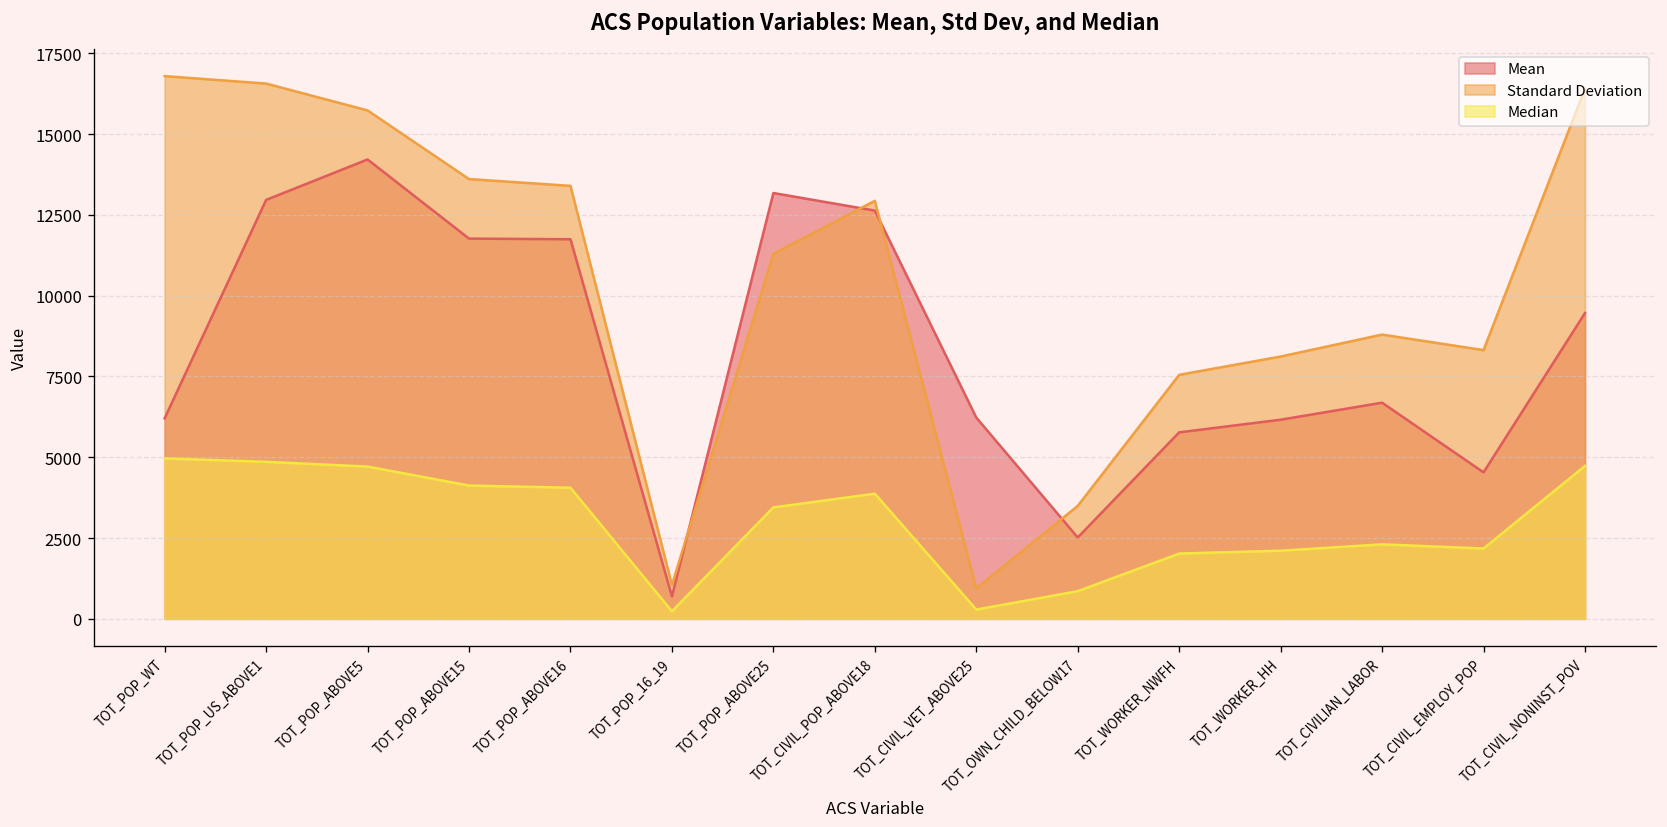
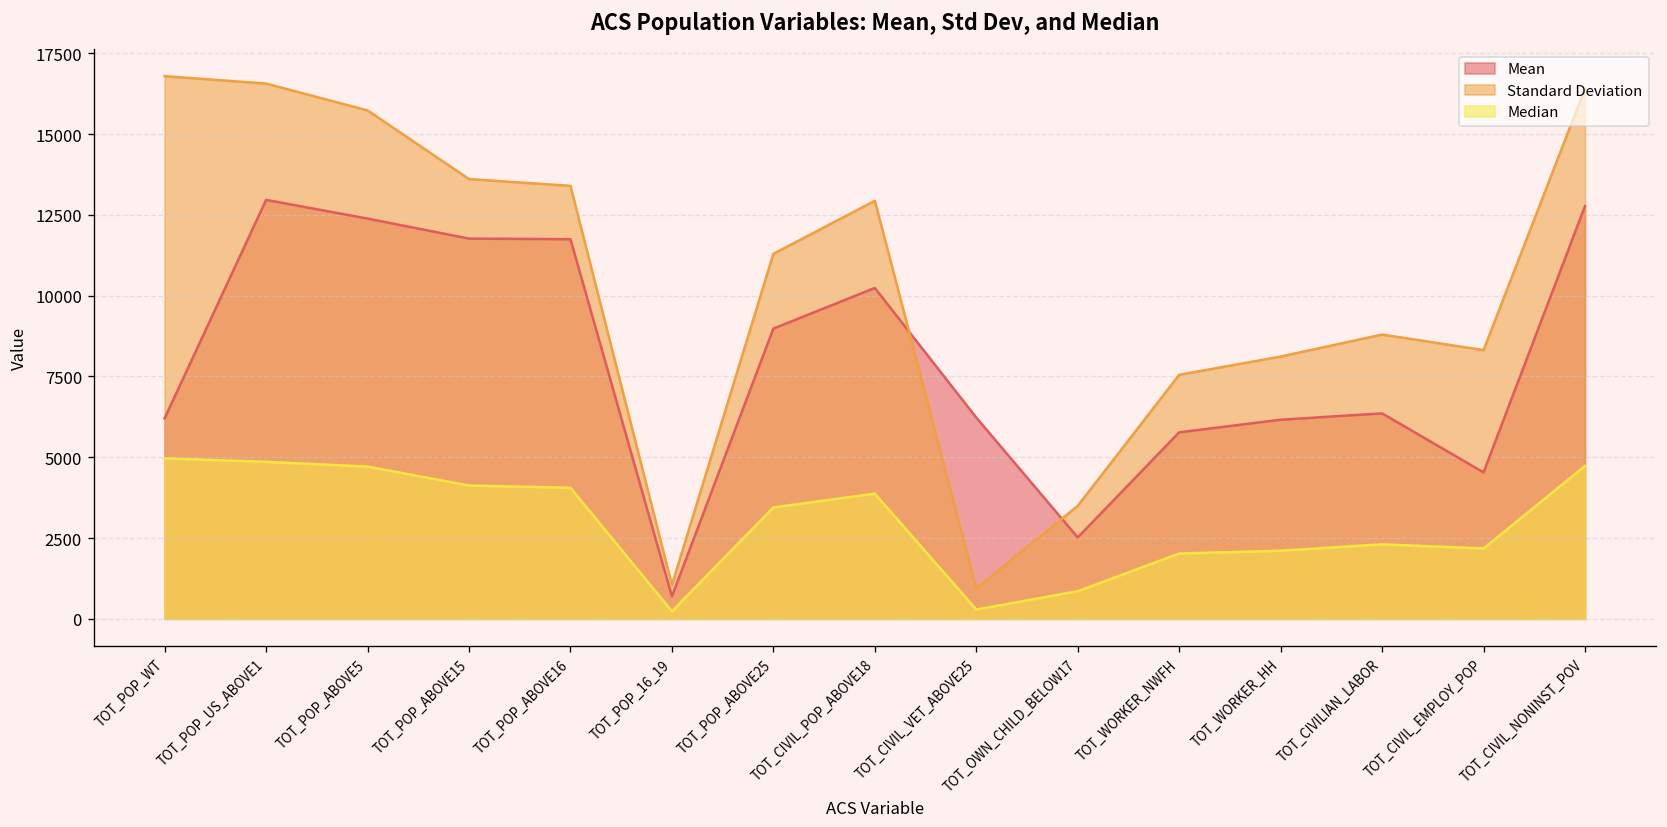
  {
    "Mean": {
      "TOT_POP_WT": 6200,
      "TOT_POP_US_ABOVE1": 13000,
-     "TOT_POP_ABOVE5": 14200,
+     "TOT_POP_ABOVE5": 12400,
      "TOT_POP_ABOVE15": 11800,
      "TOT_POP_ABOVE16": 11700,
      "TOT_POP_16_19": 700,
-     "TOT_POP_ABOVE25": 13200,
-     "TOT_CIVIL_POP_ABOVE18": 12600,
+     "TOT_POP_ABOVE25": 9000,
+     "TOT_CIVIL_POP_ABOVE18": 10200,
      "TOT_CIVIL_VET_ABOVE25": 6200,
      "TOT_OWN_CHILD_BELOW17": 2500,
      "TOT_WORKER_NWFH": 5800,
      "TOT_WORKER_HH": 6200,
-     "TOT_CIVILIAN_LABOR": 6700,
+     "TOT_CIVILIAN_LABOR": 6400,
      "TOT_CIVIL_EMPLOY_POP": 4500,
-     "TOT_CIVIL_NONINST_POV": 9500
+     "TOT_CIVIL_NONINST_POV": 12800
    }
  }
